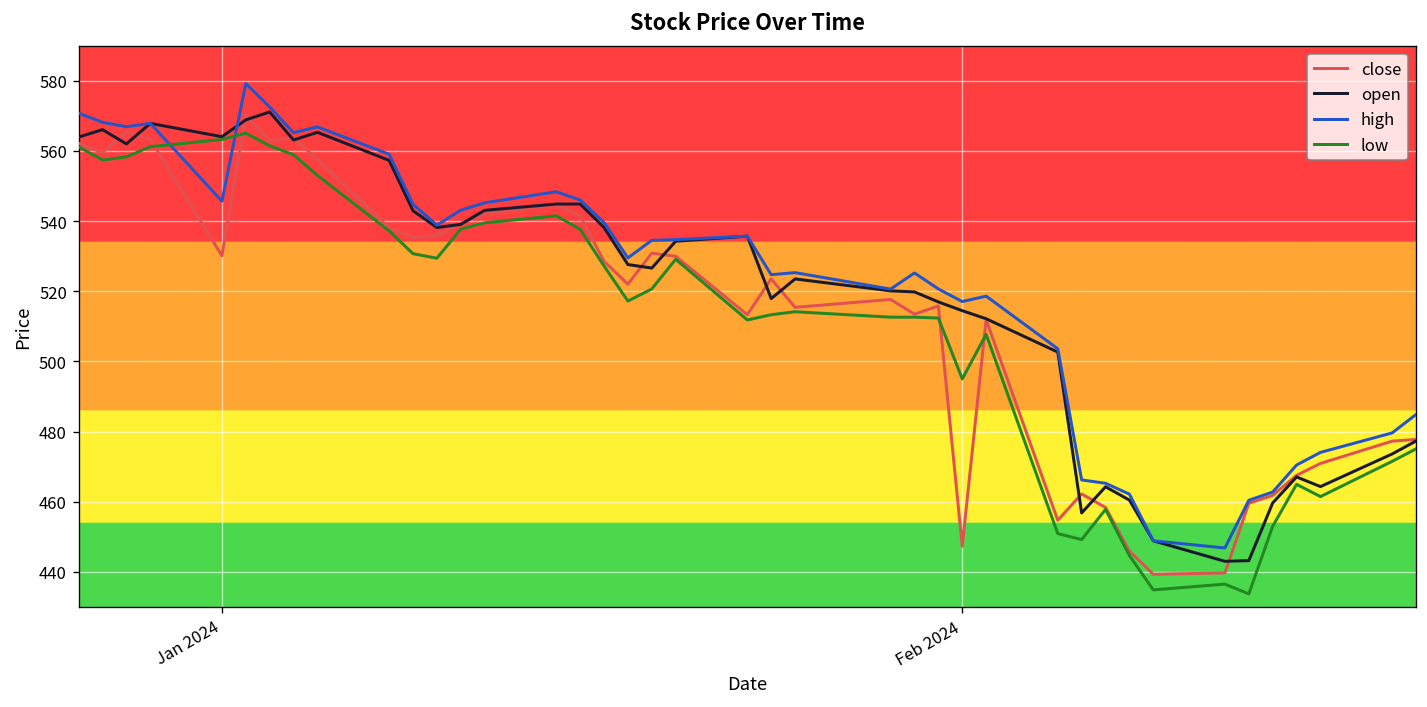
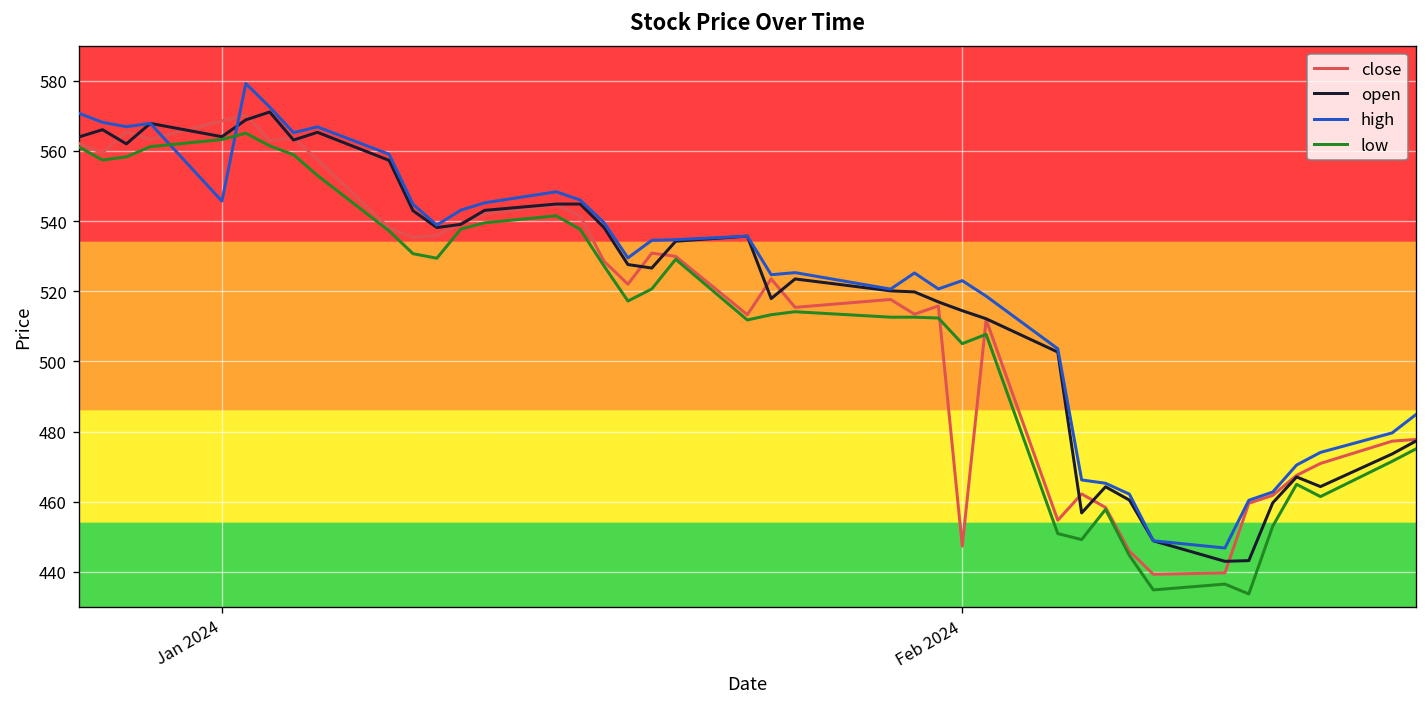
  {
    "close": {
-     "Jan 2024": 530,
+     "Jan 2024": 569,
      "Feb 2024": 447
    },
    "open": {
      "Feb 2024": 514
    },
    "high": {
      "Jan 2024": 546,
-     "Feb 2024": 517
+     "Feb 2024": 523
    },
    "low": {
-     "Feb 2024": 495
+     "Feb 2024": 505
    }
  }
